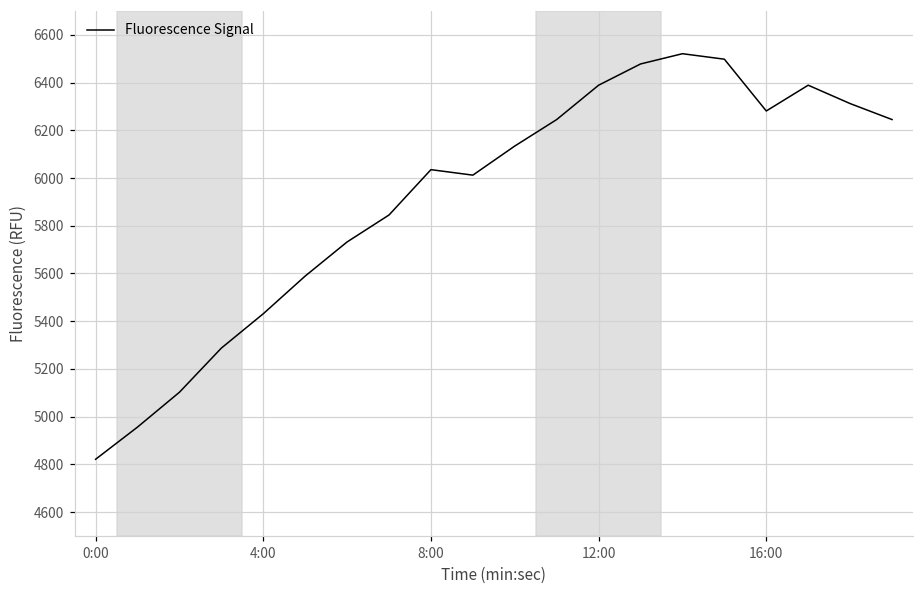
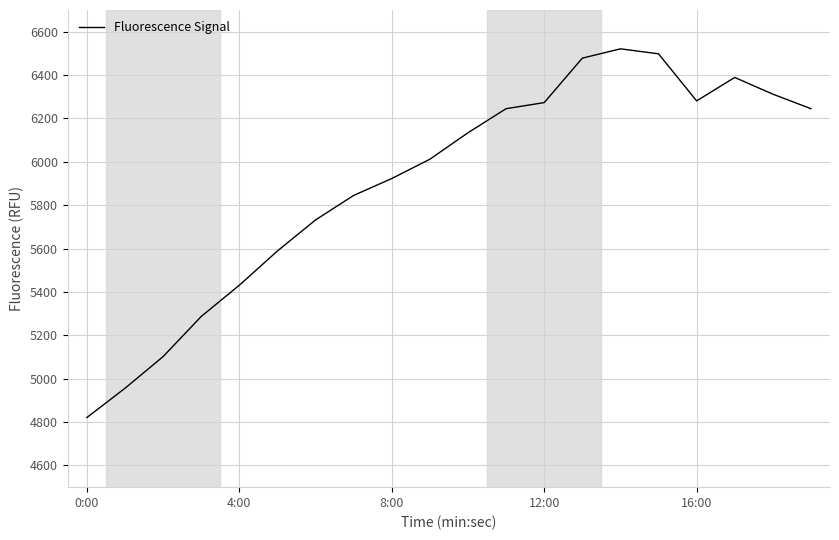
  {
    "0:00": 4820,
    "4:00": 5430,
-   "8:00": 6040,
-   "12:00": 6390,
+   "8:00": 5920,
+   "12:00": 6270,
    "16:00": 6280
  }
